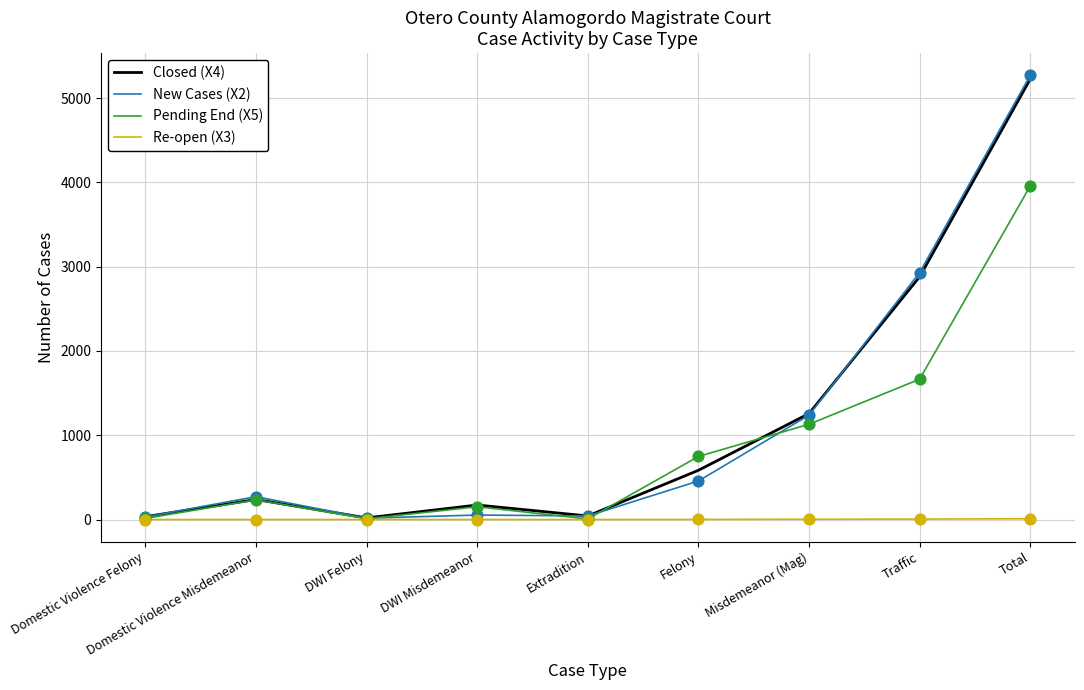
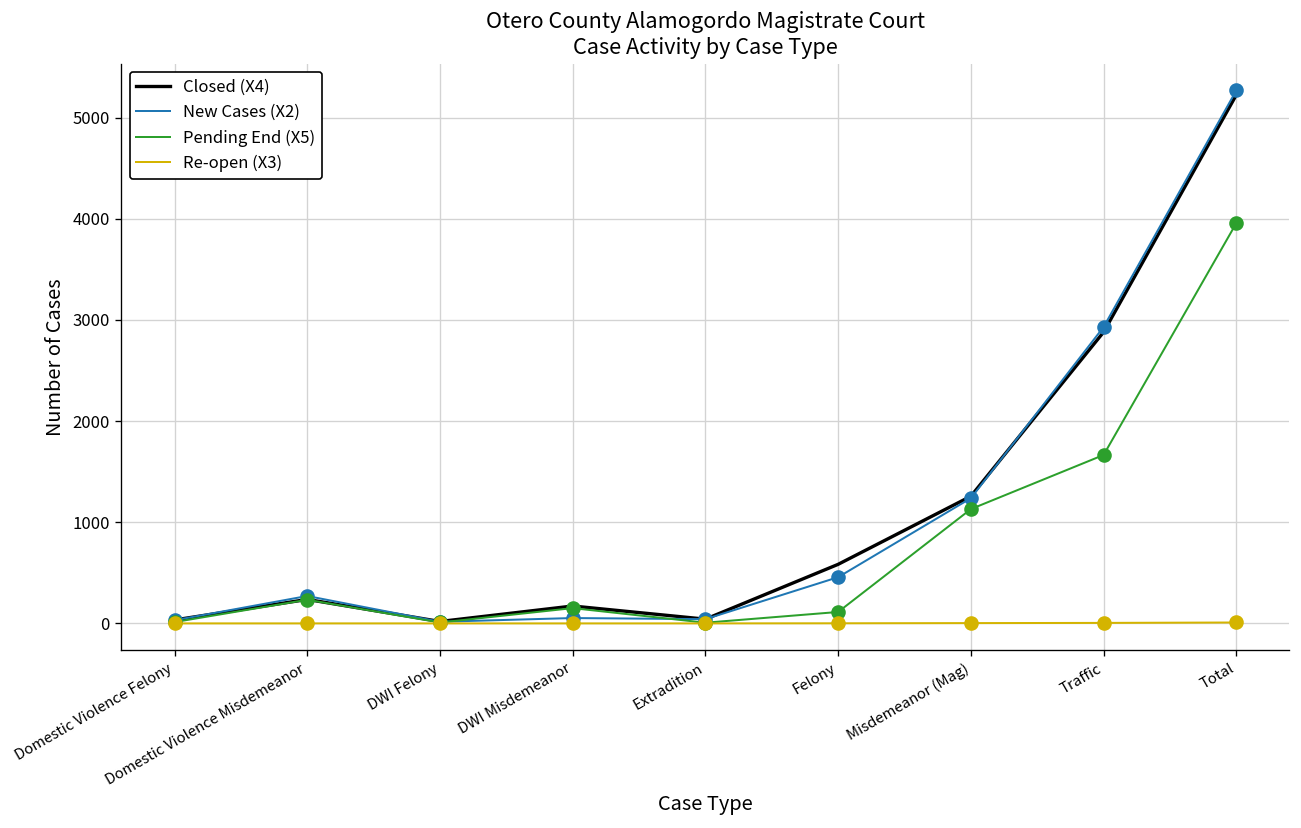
  {
    "Closed (X4)": {
      "Felony": 600,
      "Traffic": 2900,
      "Total": 5200
    },
    "New Cases (X2)": {
      "Domestic Violence Misdemeanor": 300,
      "DWI Misdemeanor": 100,
      "Felony": 500,
      "Traffic": 2900,
      "Total": 5300
    },
    "Pending End (X5)": {
-     "Felony": 700,
+     "Felony": 100,
      "Misdemeanor (Mag)": 1100,
      "Traffic": 1700,
      "Total": 4000
    },
    "Re-open (X3)": {
      "Domestic Violence Misdemeanor": 0,
      "DWI Misdemeanor": 0,
      "Felony": 0,
      "Misdemeanor (Mag)": 0,
      "Traffic": 0,
      "Total": 0
    }
  }
